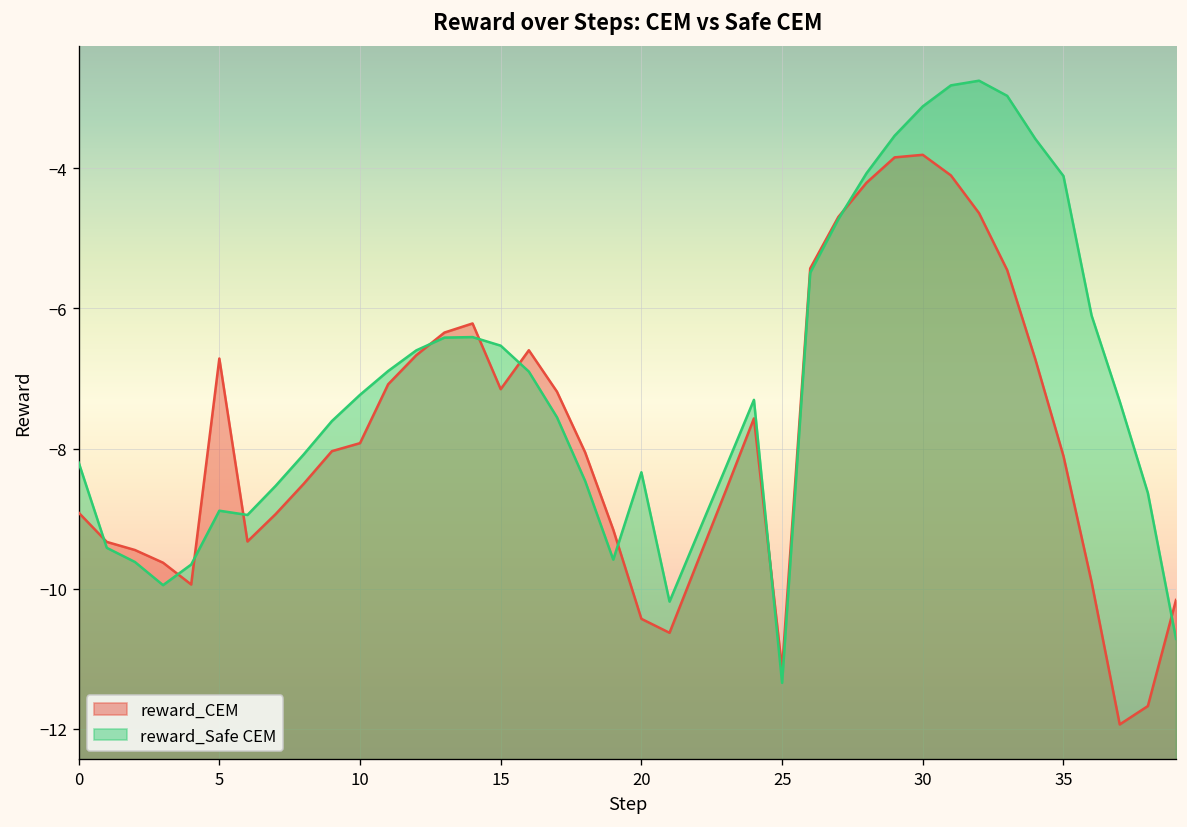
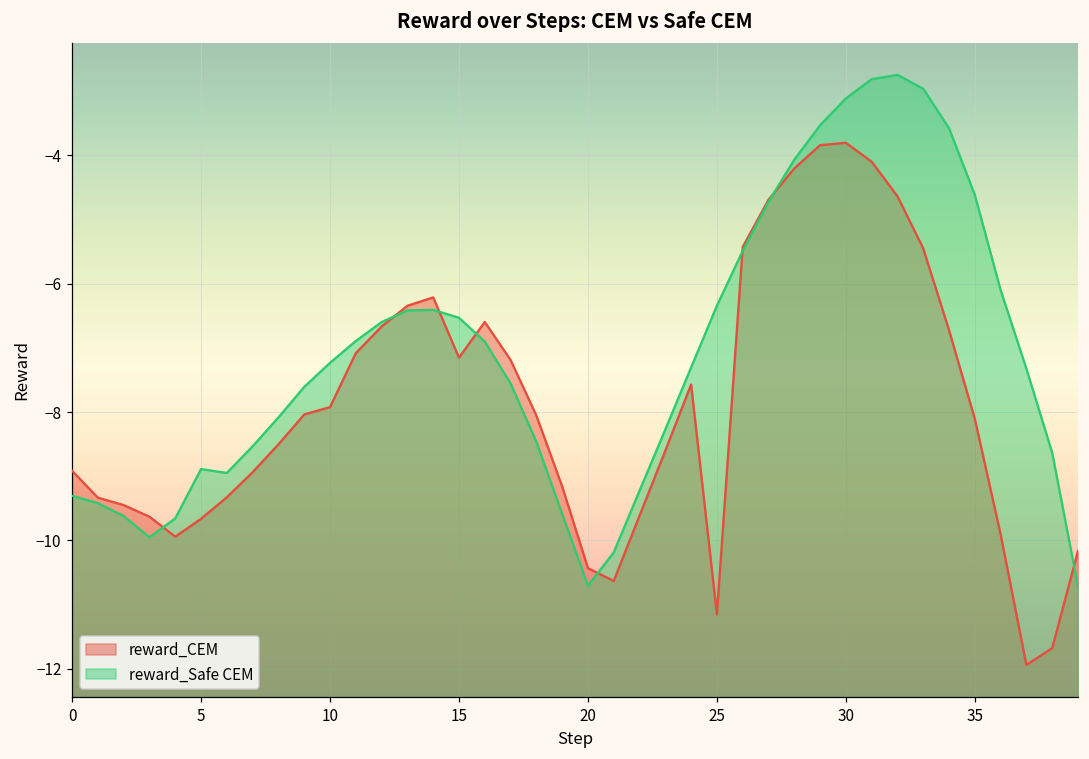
  {
    "reward_CEM": {
      "0": -8.9,
-     "5": -6.7,
+     "5": -9.7,
      "10": -7.9,
      "15": -7.2,
      "20": -10.4,
      "25": -11.2,
      "30": -3.8,
      "35": -8.1
    },
    "reward_Safe CEM": {
-     "0": -8.2,
+     "0": -9.3,
      "5": -8.9,
      "10": -7.2,
      "15": -6.5,
-     "20": -8.3,
-     "25": -11.3,
+     "20": -10.7,
+     "25": -6.3,
      "30": -3.1,
-     "35": -4.1
+     "35": -4.6
    }
  }
